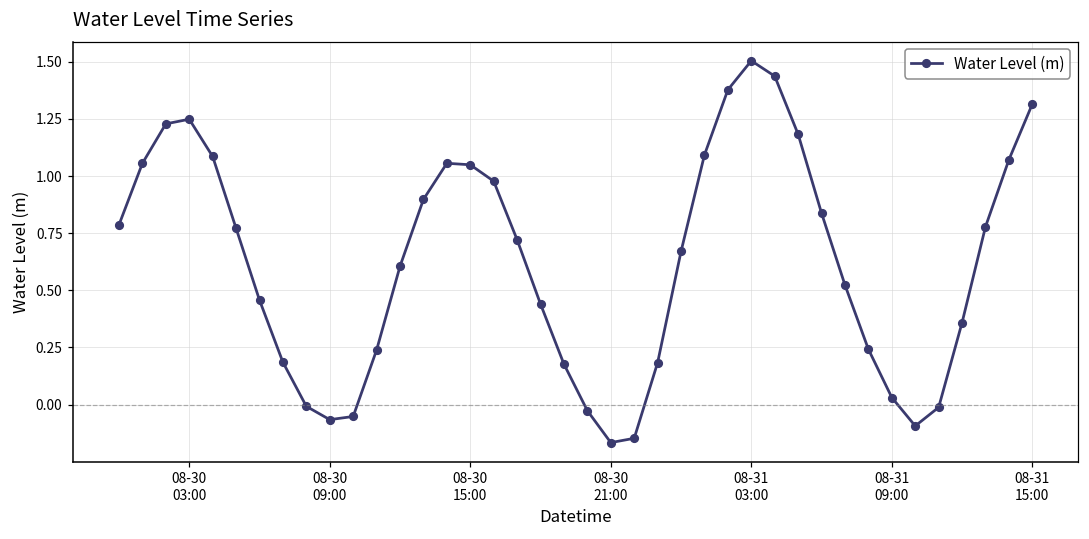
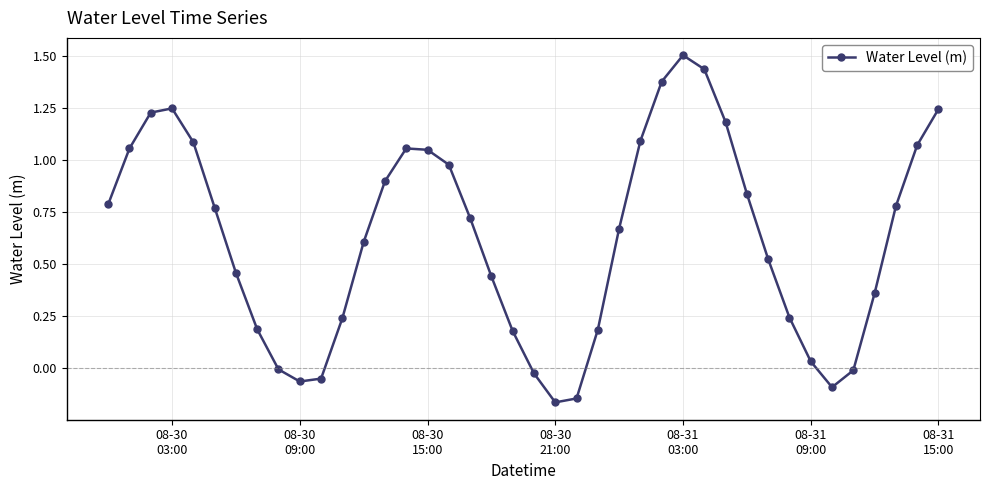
  {
    "08-30 03:00": 1.25,
    "08-30 09:00": -0.07,
    "08-30 15:00": 1.05,
    "08-30 21:00": -0.17,
    "08-31 03:00": 1.50,
    "08-31 09:00": 0.03,
-   "08-31 15:00": 1.32
+   "08-31 15:00": 1.25
  }
